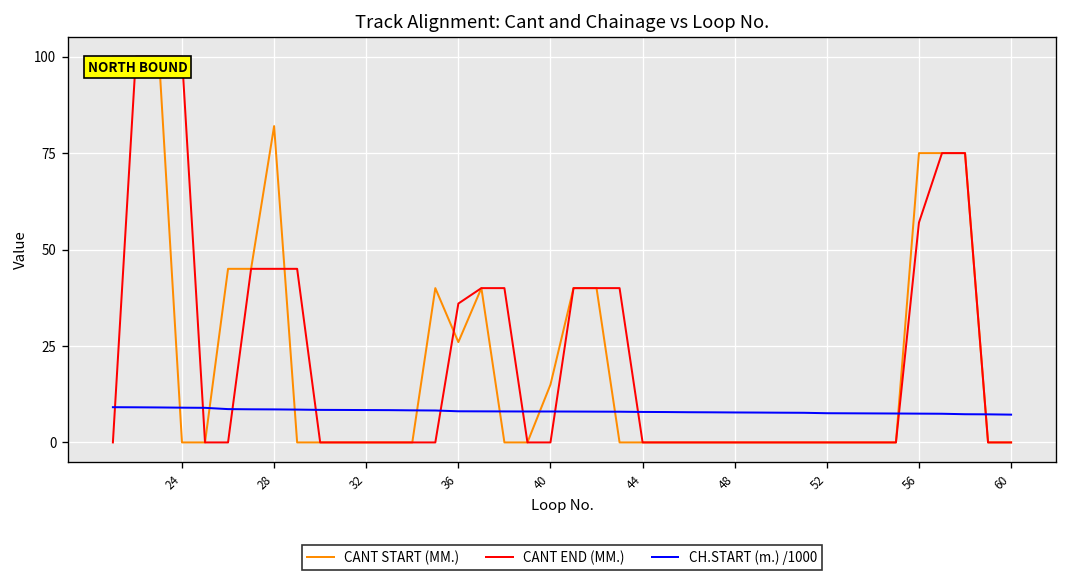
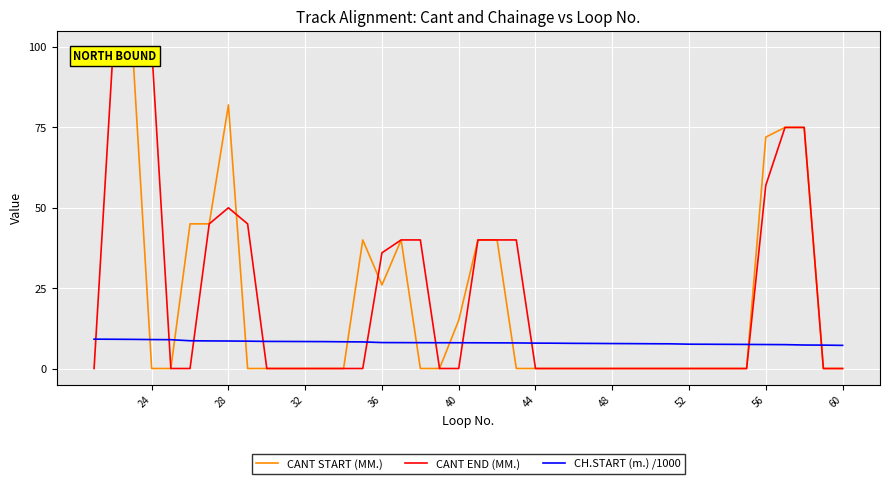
  {
    "CANT START (MM.)": {
      "24": 0,
      "28": 82,
      "36": 26,
      "40": 15,
-     "56": 75
+     "56": 72
    },
    "CANT END (MM.)": {
-     "28": 45,
+     "28": 50,
      "36": 36,
      "40": 0,
      "56": 57
    },
    "CH.START (m.) /1000": {
      "24": 9,
      "28": 9,
      "32": 8,
      "36": 8,
      "40": 8,
      "44": 8,
      "48": 8,
      "52": 8,
      "56": 7,
      "60": 7
    }
  }
